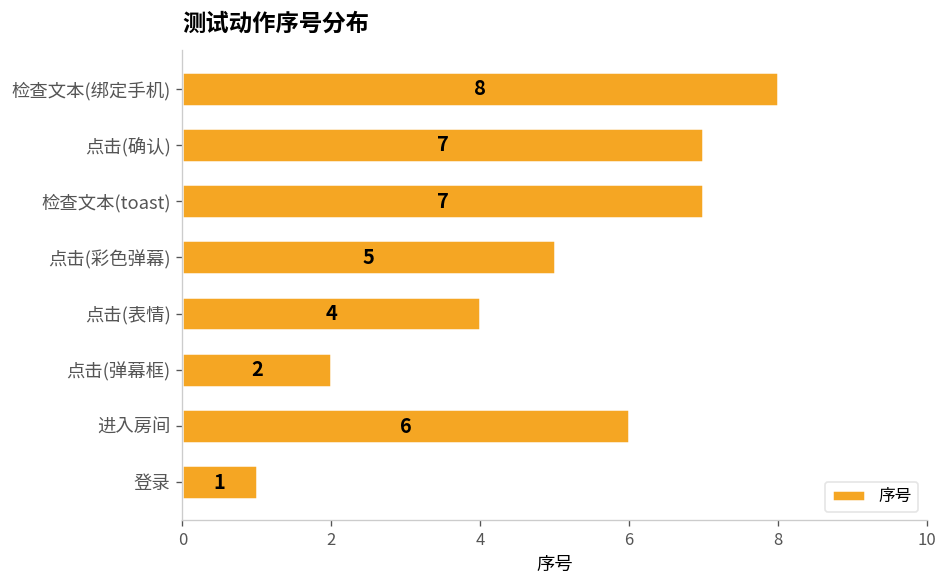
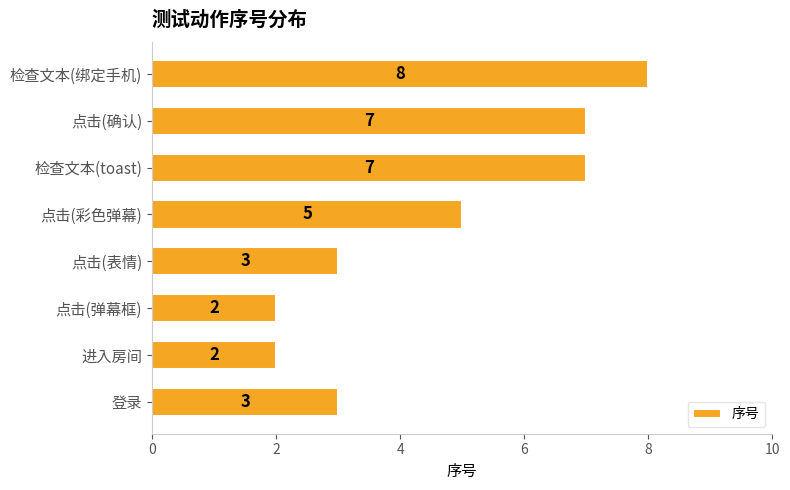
  {
    "检查文本(绑定手机)": 8,
    "点击(确认)": 7,
    "检查文本(toast)": 7,
    "点击(彩色弹幕)": 5,
-   "点击(表情)": 4,
+   "点击(表情)": 3,
    "点击(弹幕框)": 2,
-   "进入房间": 6,
-   "登录": 1
+   "进入房间": 2,
+   "登录": 3
  }
